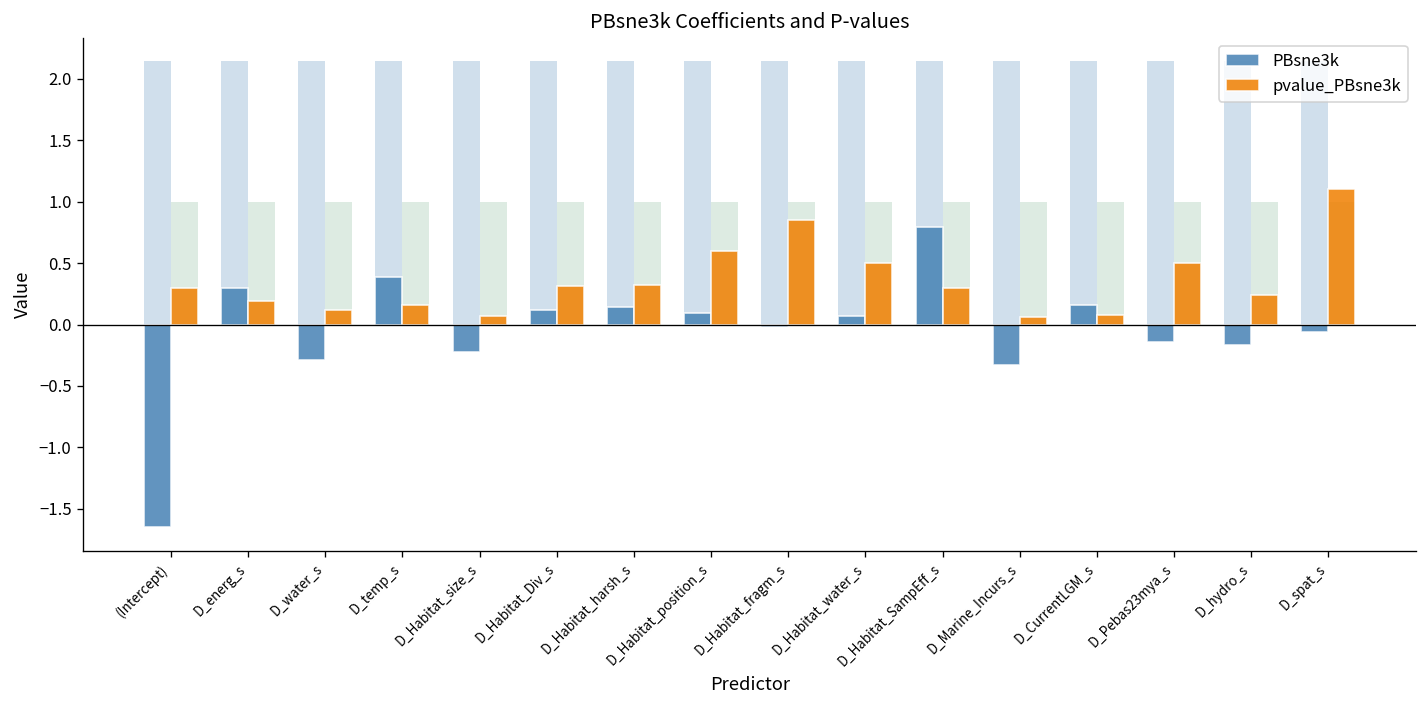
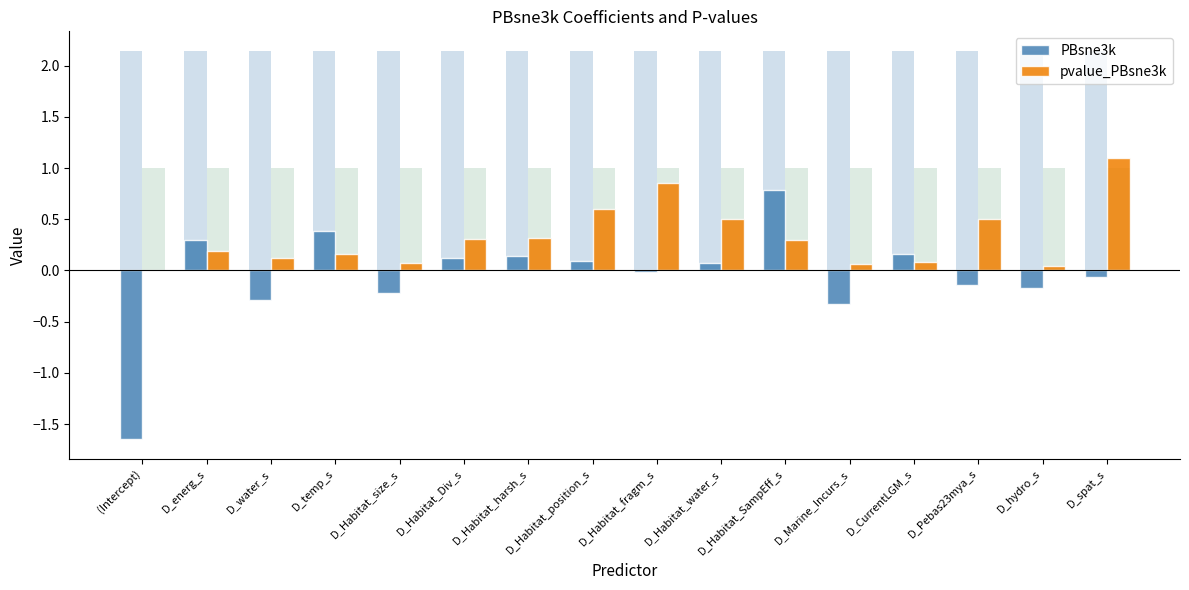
  {
    "pvalue_PBsne3k": {
-     "(Intercept)": 0.3,
-     "D_hydro_s": 0.24,
+     "(Intercept)": 0.0,
+     "D_hydro_s": 0.04,
      "D_spat_s": 1.10
    }
  }
